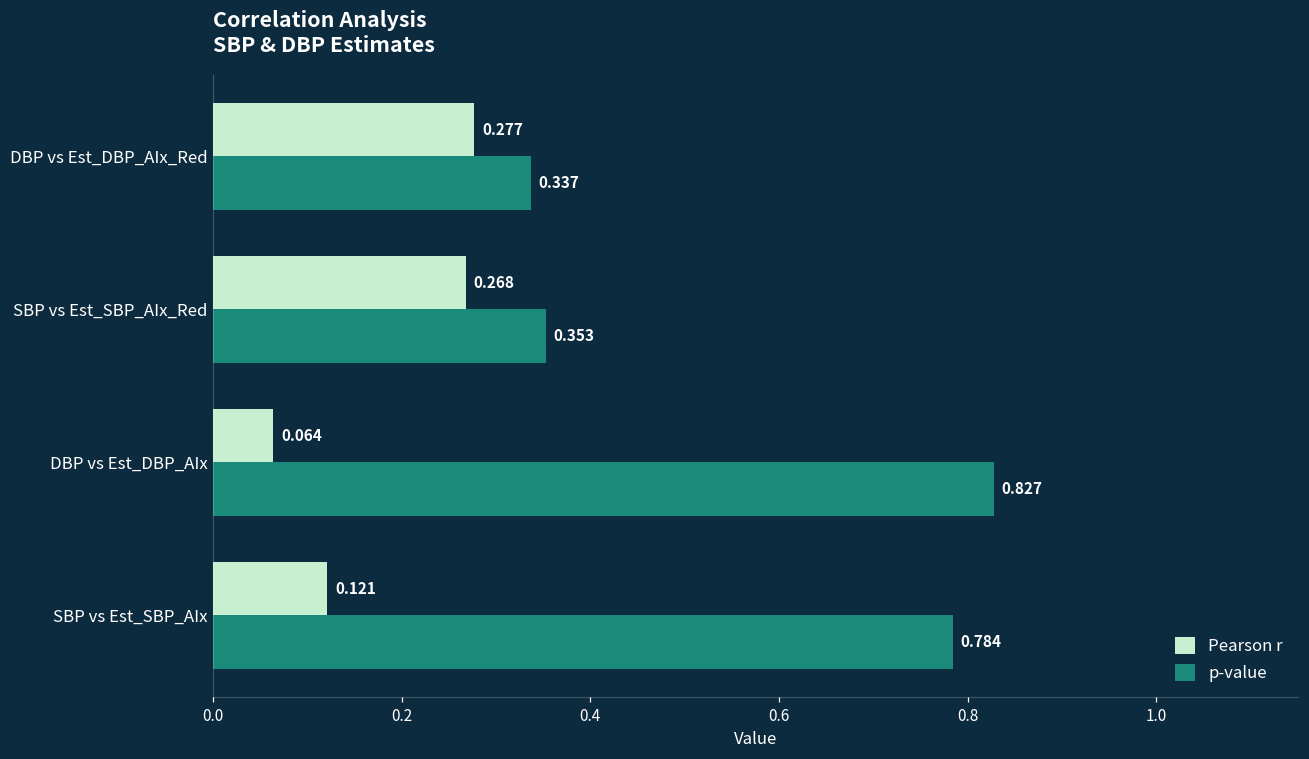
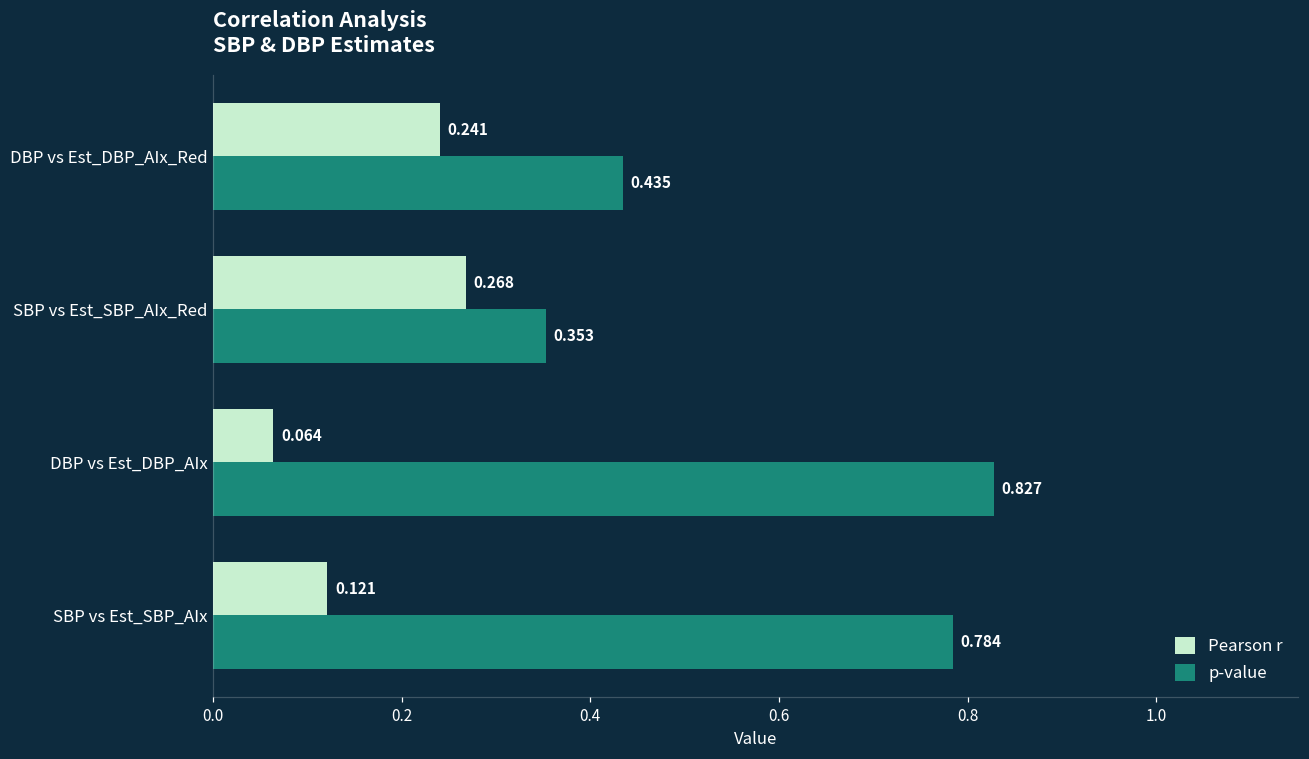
  {
    "Pearson r": {
-     "DBP vs Est_DBP_AIx_Red": 0.277,
+     "DBP vs Est_DBP_AIx_Red": 0.241,
      "SBP vs Est_SBP_AIx_Red": 0.268,
      "DBP vs Est_DBP_AIx": 0.064,
      "SBP vs Est_SBP_AIx": 0.121
    },
    "p-value": {
-     "DBP vs Est_DBP_AIx_Red": 0.337,
+     "DBP vs Est_DBP_AIx_Red": 0.435,
      "SBP vs Est_SBP_AIx_Red": 0.353,
      "DBP vs Est_DBP_AIx": 0.827,
      "SBP vs Est_SBP_AIx": 0.784
    }
  }
